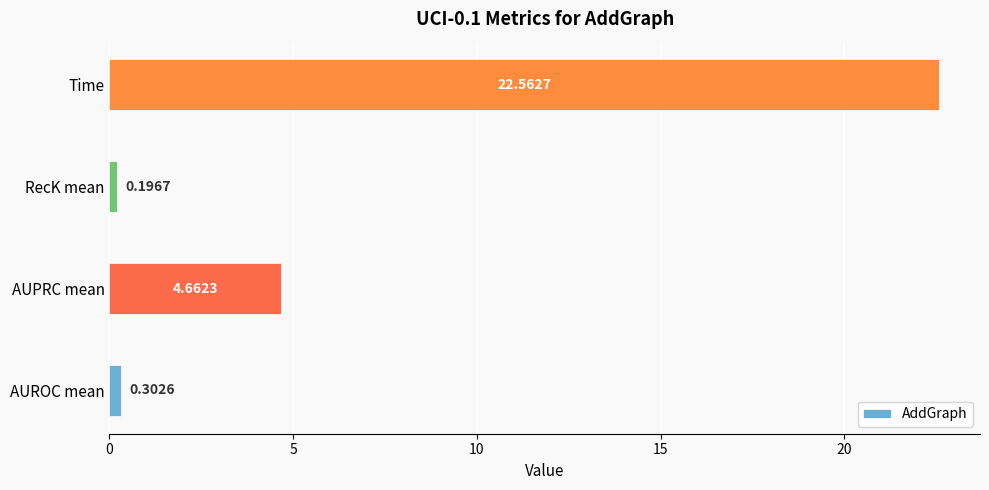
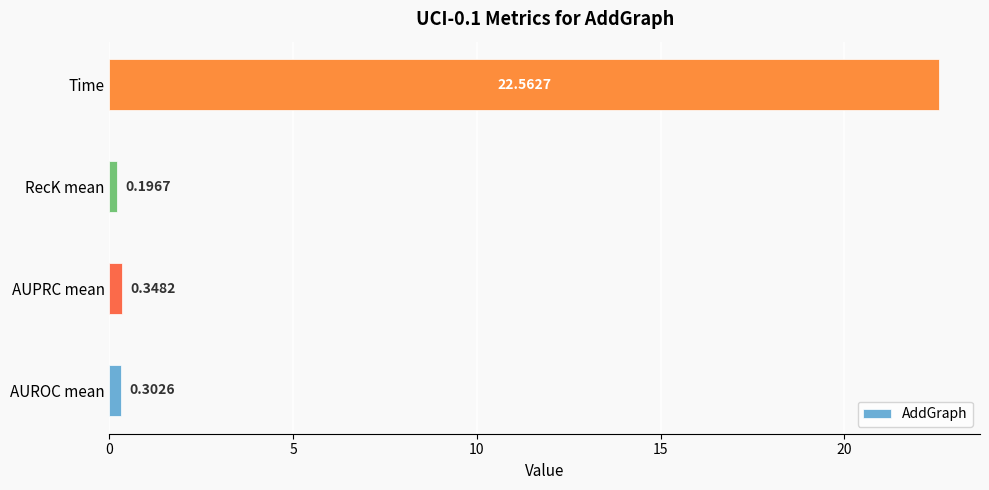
  {
    "Time": 22.5627,
    "RecK mean": 0.1967,
-   "AUPRC mean": 4.6623,
+   "AUPRC mean": 0.3482,
    "AUROC mean": 0.3026
  }
